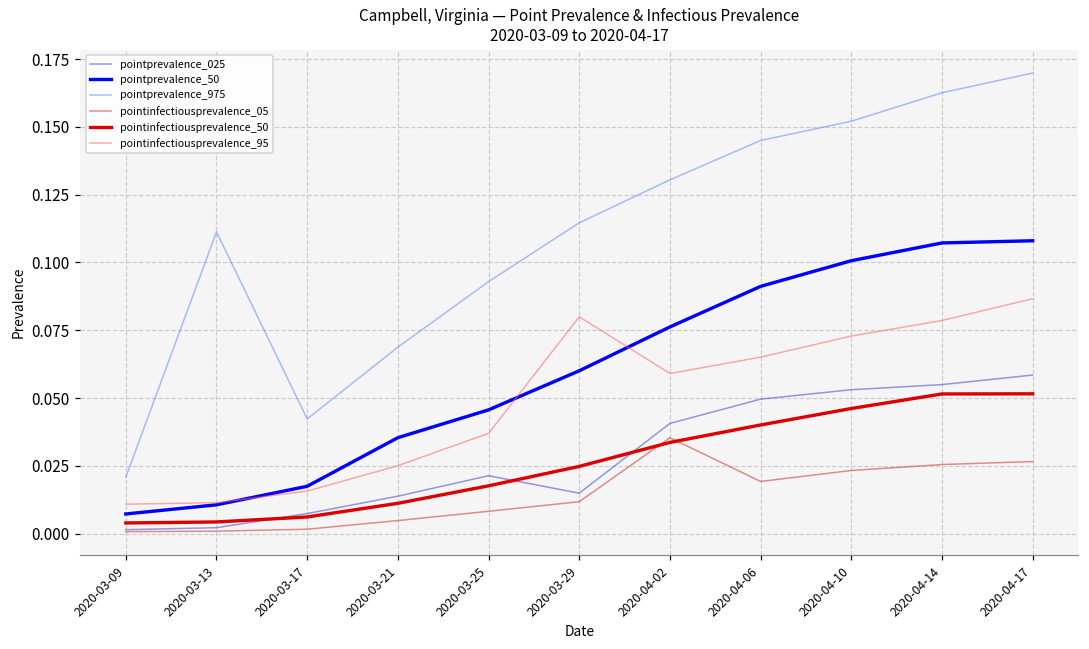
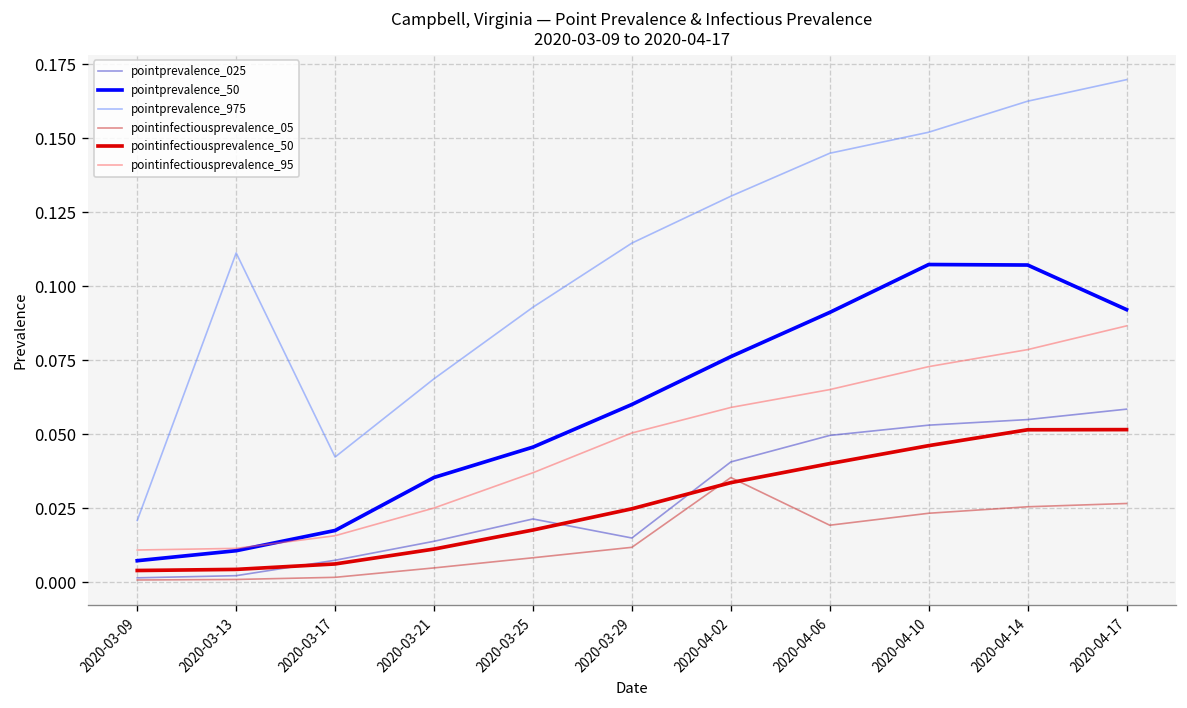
  {
    "pointprevalence_025": {
      "2020-03-13": 0.002,
      "2020-03-17": 0.007,
      "2020-03-21": 0.014,
      "2020-03-25": 0.021,
      "2020-03-29": 0.015,
      "2020-04-02": 0.041,
      "2020-04-06": 0.050,
      "2020-04-10": 0.053,
      "2020-04-14": 0.055,
      "2020-04-17": 0.058
    },
    "pointprevalence_50": {
      "2020-03-09": 0.007,
      "2020-03-17": 0.017,
      "2020-03-21": 0.035,
      "2020-03-25": 0.046,
      "2020-03-29": 0.060,
      "2020-04-02": 0.076,
      "2020-04-06": 0.091,
-     "2020-04-10": 0.101,
+     "2020-04-10": 0.107,
      "2020-04-14": 0.107,
-     "2020-04-17": 0.108
+     "2020-04-17": 0.092
    },
    "pointprevalence_975": {
      "2020-03-09": 0.021,
      "2020-03-13": 0.111,
      "2020-03-17": 0.042,
      "2020-03-21": 0.069,
      "2020-03-25": 0.093,
      "2020-03-29": 0.115,
      "2020-04-02": 0.130,
      "2020-04-06": 0.145,
      "2020-04-10": 0.152,
      "2020-04-14": 0.163,
      "2020-04-17": 0.170
    },
    "pointinfectiousprevalence_05": {
      "2020-03-13": 0.001,
      "2020-03-17": 0.002,
      "2020-03-21": 0.005,
      "2020-03-25": 0.008,
      "2020-03-29": 0.012,
      "2020-04-02": 0.035,
      "2020-04-06": 0.019,
      "2020-04-10": 0.023,
      "2020-04-14": 0.025,
      "2020-04-17": 0.027
    },
    "pointinfectiousprevalence_50": {
      "2020-03-09": 0.004,
      "2020-03-13": 0.004,
      "2020-03-17": 0.006,
      "2020-03-21": 0.011,
      "2020-03-25": 0.018,
      "2020-03-29": 0.025,
      "2020-04-02": 0.034,
      "2020-04-06": 0.040,
      "2020-04-10": 0.046,
      "2020-04-14": 0.052,
      "2020-04-17": 0.052
    },
    "pointinfectiousprevalence_95": {
      "2020-03-09": 0.011,
      "2020-03-17": 0.016,
      "2020-03-21": 0.025,
      "2020-03-25": 0.037,
-     "2020-03-29": 0.080,
+     "2020-03-29": 0.050,
      "2020-04-02": 0.059,
      "2020-04-06": 0.065,
      "2020-04-10": 0.073,
      "2020-04-14": 0.079,
      "2020-04-17": 0.087
    }
  }
